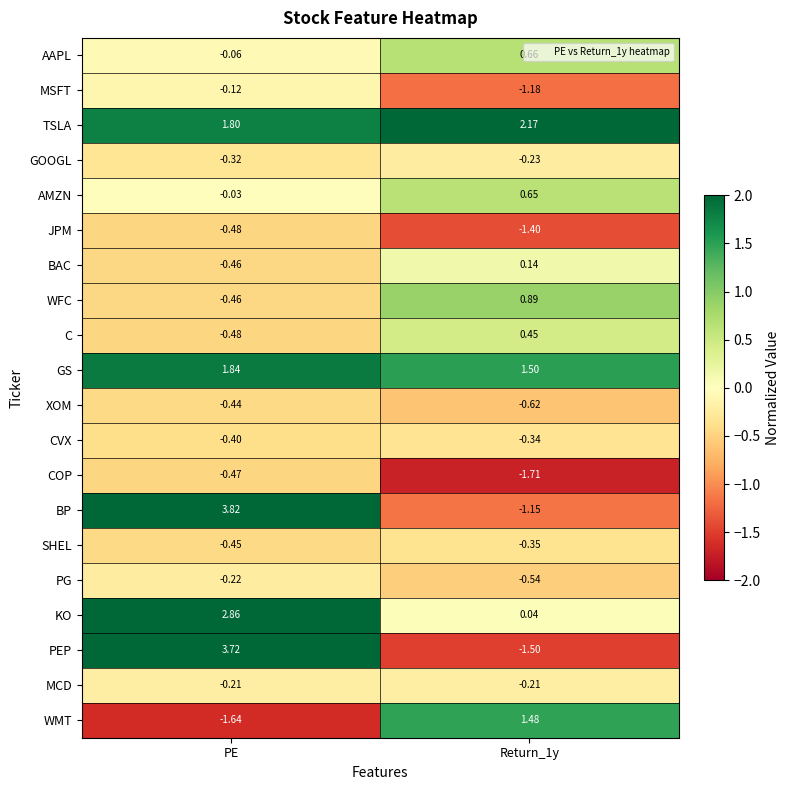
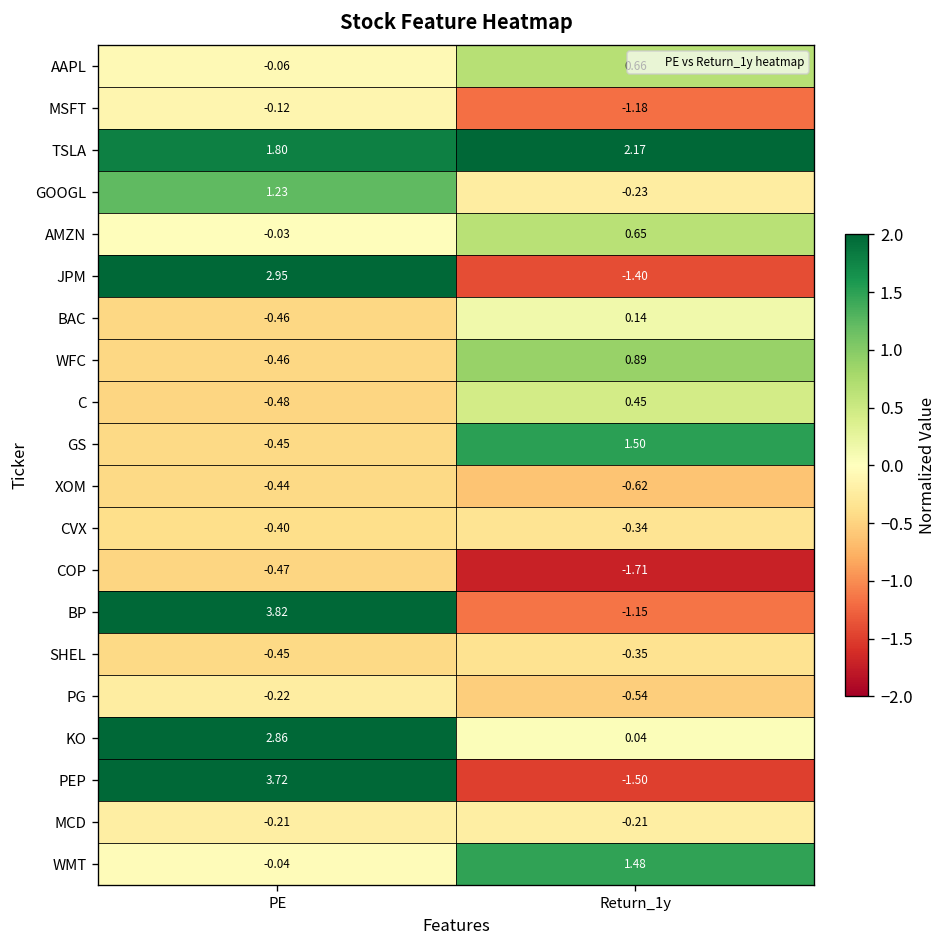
  {
    "AAPL": {
      "PE": -0.06
    },
    "MSFT": {
      "PE": -0.12,
      "Return_1y": -1.18
    },
    "TSLA": {
      "PE": 1.80,
      "Return_1y": 2.17
    },
    "GOOGL": {
-     "PE": -0.32,
+     "PE": 1.23,
      "Return_1y": -0.23
    },
    "AMZN": {
      "PE": -0.03,
      "Return_1y": 0.65
    },
    "JPM": {
-     "PE": -0.48,
+     "PE": 2.95,
      "Return_1y": -1.40
    },
    "BAC": {
      "PE": -0.46,
      "Return_1y": 0.14
    },
    "WFC": {
      "PE": -0.46,
      "Return_1y": 0.89
    },
    "C": {
      "PE": -0.48,
      "Return_1y": 0.45
    },
    "GS": {
-     "PE": 1.84,
+     "PE": -0.45,
      "Return_1y": 1.50
    },
    "XOM": {
      "PE": -0.44,
      "Return_1y": -0.62
    },
    "CVX": {
      "PE": -0.40,
      "Return_1y": -0.34
    },
    "COP": {
      "PE": -0.47,
      "Return_1y": -1.71
    },
    "BP": {
      "PE": 3.82,
      "Return_1y": -1.15
    },
    "SHEL": {
      "PE": -0.45,
      "Return_1y": -0.35
    },
    "PG": {
      "PE": -0.22,
      "Return_1y": -0.54
    },
    "KO": {
      "PE": 2.86,
      "Return_1y": 0.04
    },
    "PEP": {
      "PE": 3.72,
      "Return_1y": -1.50
    },
    "MCD": {
      "PE": -0.21,
      "Return_1y": -0.21
    },
    "WMT": {
-     "PE": -1.64,
+     "PE": -0.04,
      "Return_1y": 1.48
    }
  }
